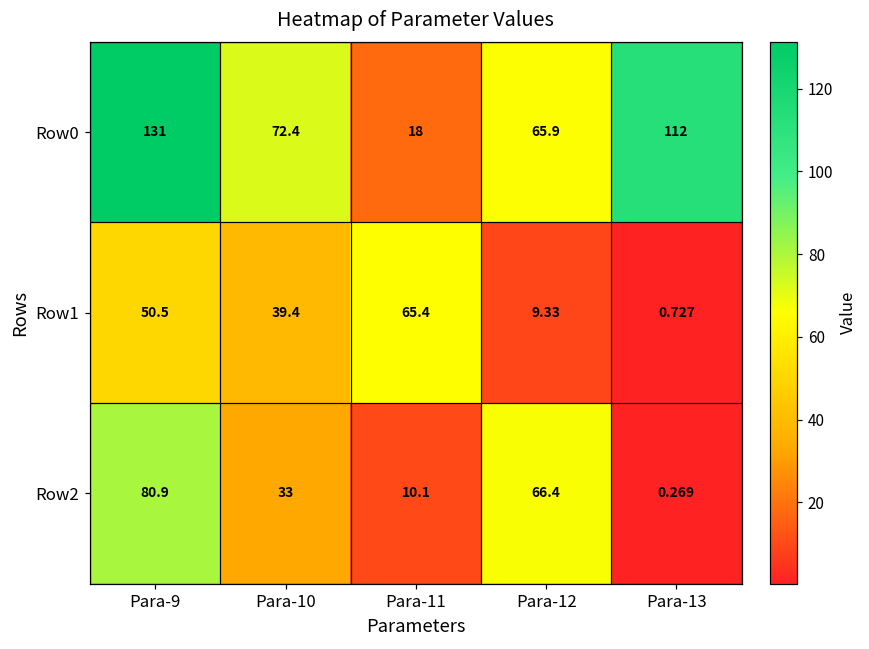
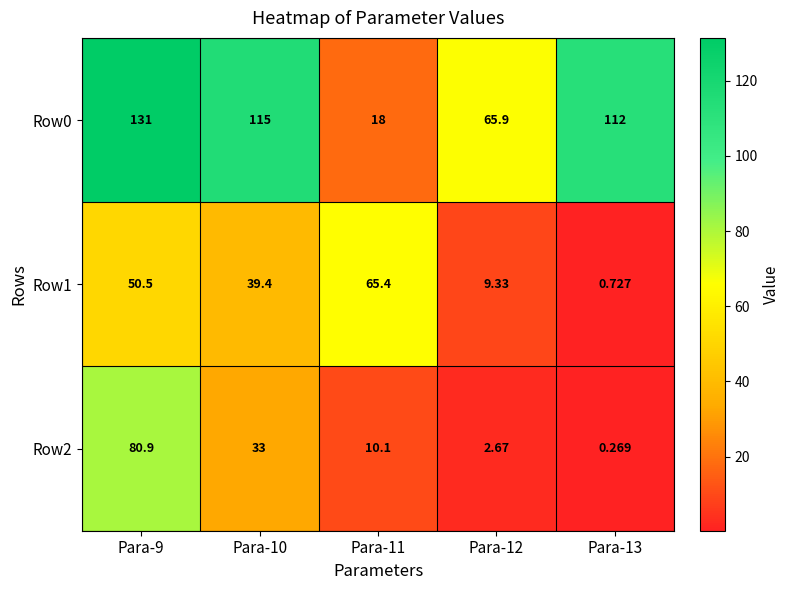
  {
    "Row0": {
      "Para-9": 131,
-     "Para-10": 72.4,
+     "Para-10": 115,
      "Para-11": 18,
      "Para-12": 65.9,
      "Para-13": 112
    },
    "Row1": {
      "Para-9": 50.5,
      "Para-10": 39.4,
      "Para-11": 65.4,
      "Para-12": 9.33,
      "Para-13": 0.727
    },
    "Row2": {
      "Para-9": 80.9,
      "Para-10": 33,
      "Para-11": 10.1,
-     "Para-12": 66.4,
+     "Para-12": 2.67,
      "Para-13": 0.269
    }
  }
